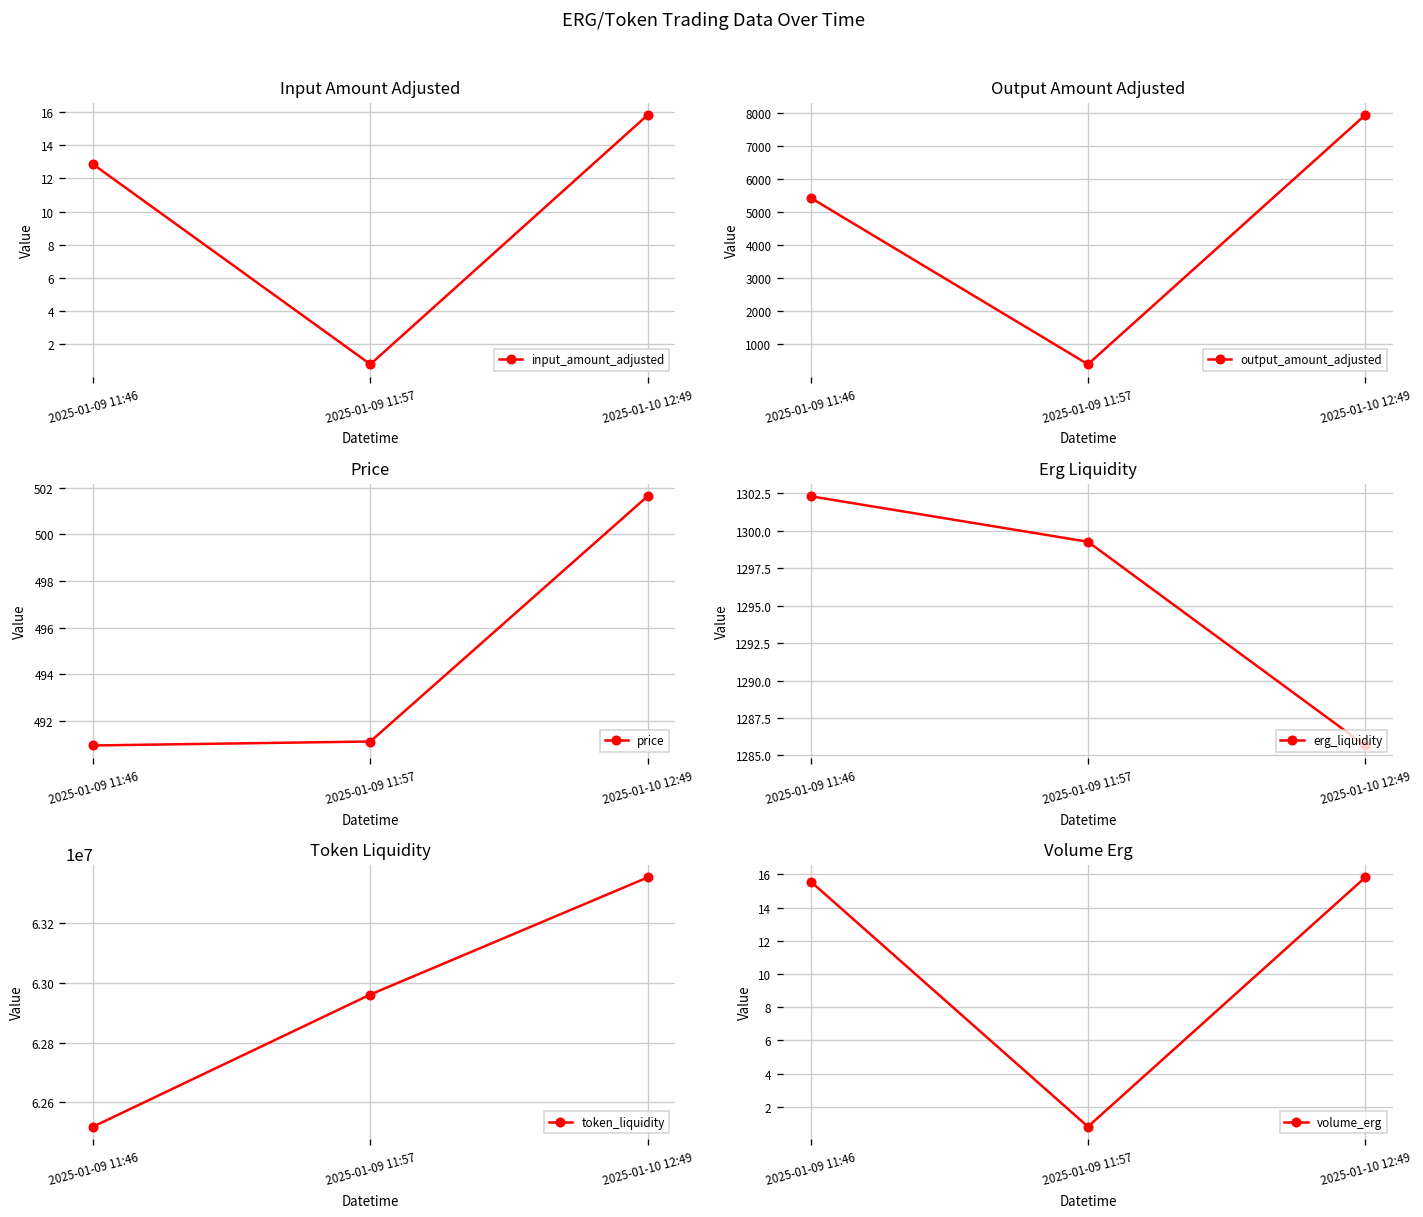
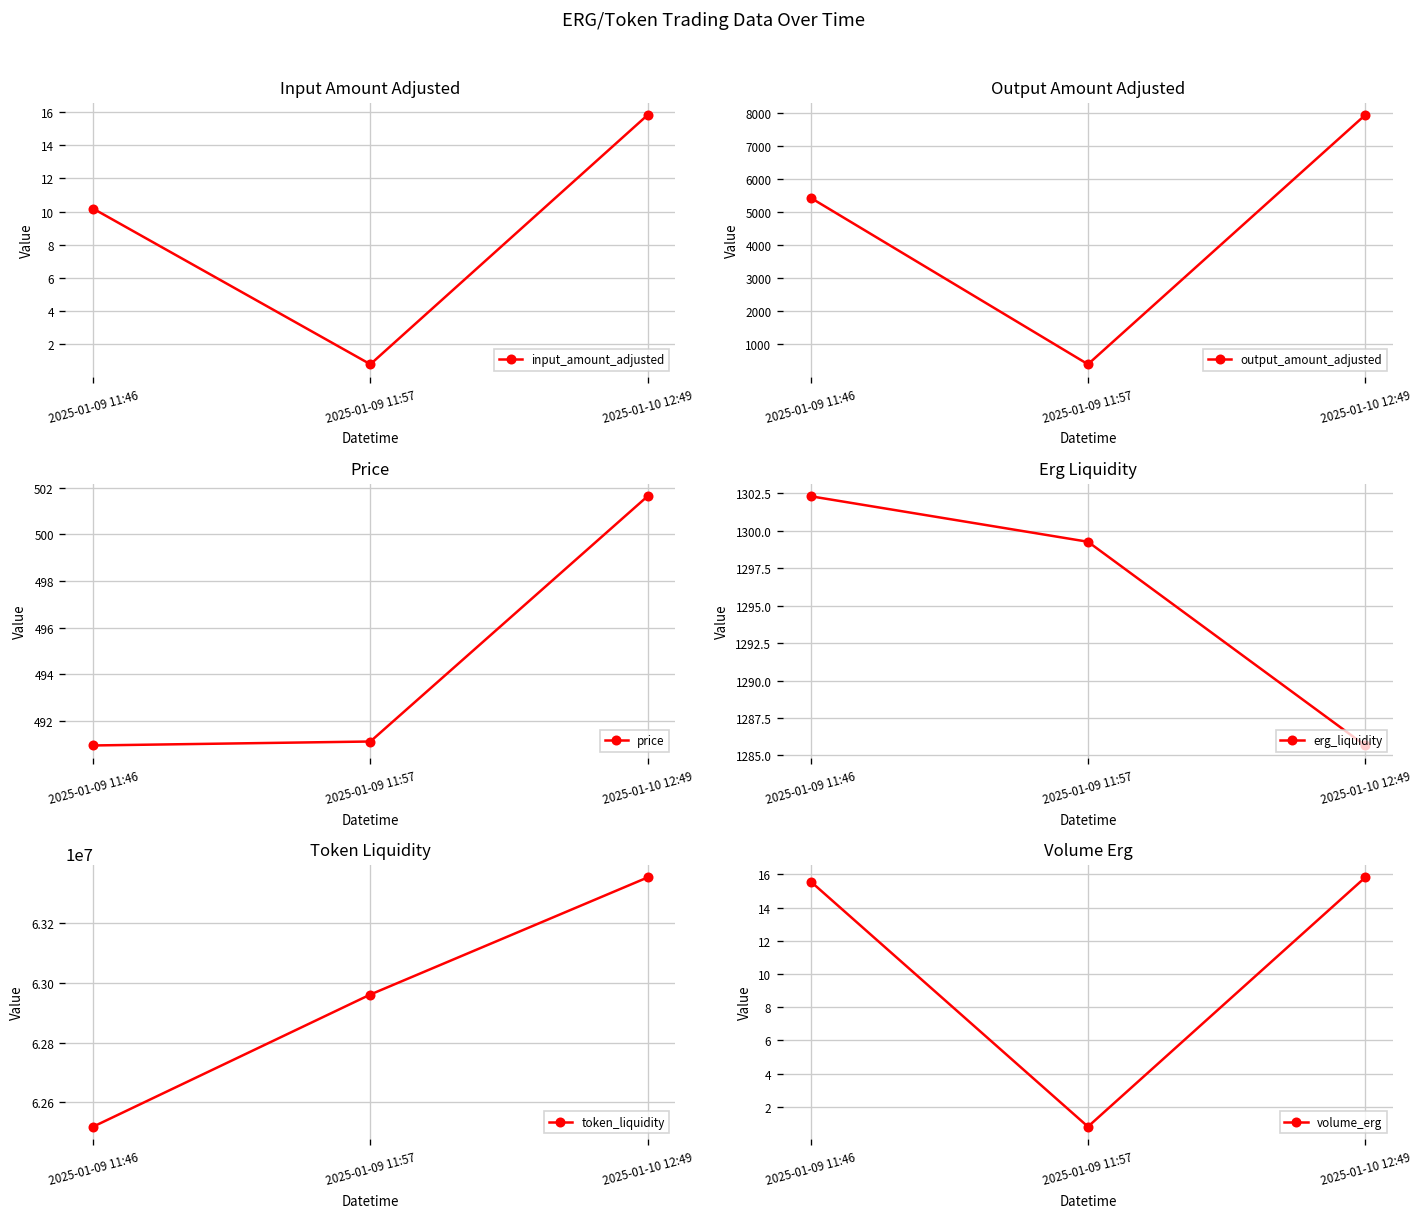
  {
    "Input Amount Adjusted": {
-     "2025-01-09 11:46": 12.9,
+     "2025-01-09 11:46": 10.2,
      "2025-01-09 11:57": 0.8,
      "2025-01-10 12:49": 15.8
    },
    "Output Amount Adjusted": {
      "2025-01-09 11:46": 5400,
      "2025-01-09 11:57": 400,
      "2025-01-10 12:49": 7900
    },
    "Price": {
      "2025-01-09 11:46": 491.0,
      "2025-01-09 11:57": 491.1,
      "2025-01-10 12:49": 501.6
    },
    "Erg Liquidity": {
      "2025-01-09 11:46": 1302.3,
      "2025-01-09 11:57": 1299.3
    },
    "Token Liquidity": {
      "2025-01-09 11:46": 62520000,
      "2025-01-09 11:57": 62960000,
      "2025-01-10 12:49": 63350000
    },
    "Volume Erg": {
      "2025-01-09 11:46": 15.6,
      "2025-01-09 11:57": 0.8,
      "2025-01-10 12:49": 15.8
    }
  }
